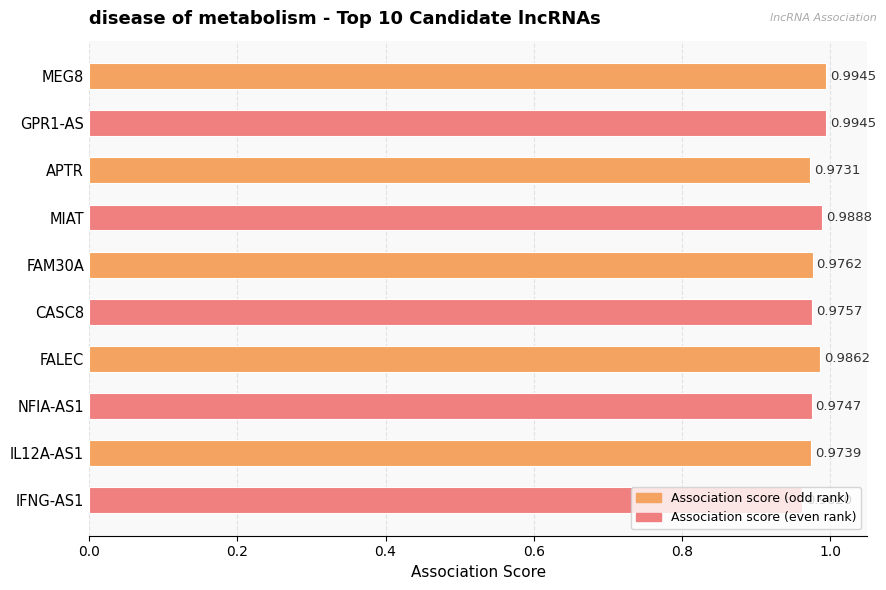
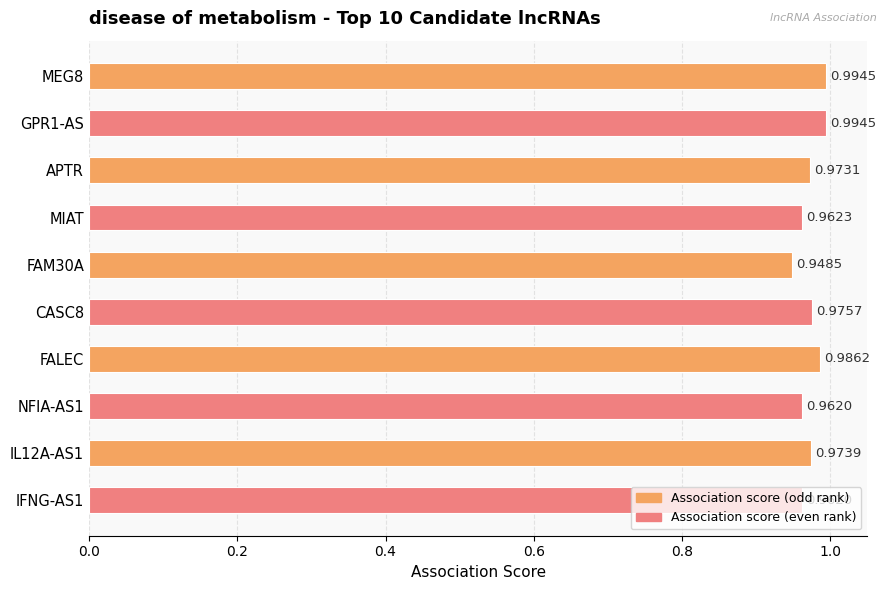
  {
    "MEG8": 0.9945,
    "GPR1-AS": 0.9945,
    "APTR": 0.9731,
-   "MIAT": 0.9888,
-   "FAM30A": 0.9762,
+   "MIAT": 0.9623,
+   "FAM30A": 0.9485,
    "CASC8": 0.9757,
    "FALEC": 0.9862,
-   "NFIA-AS1": 0.9747,
+   "NFIA-AS1": 0.9620,
    "IL12A-AS1": 0.9739
  }
